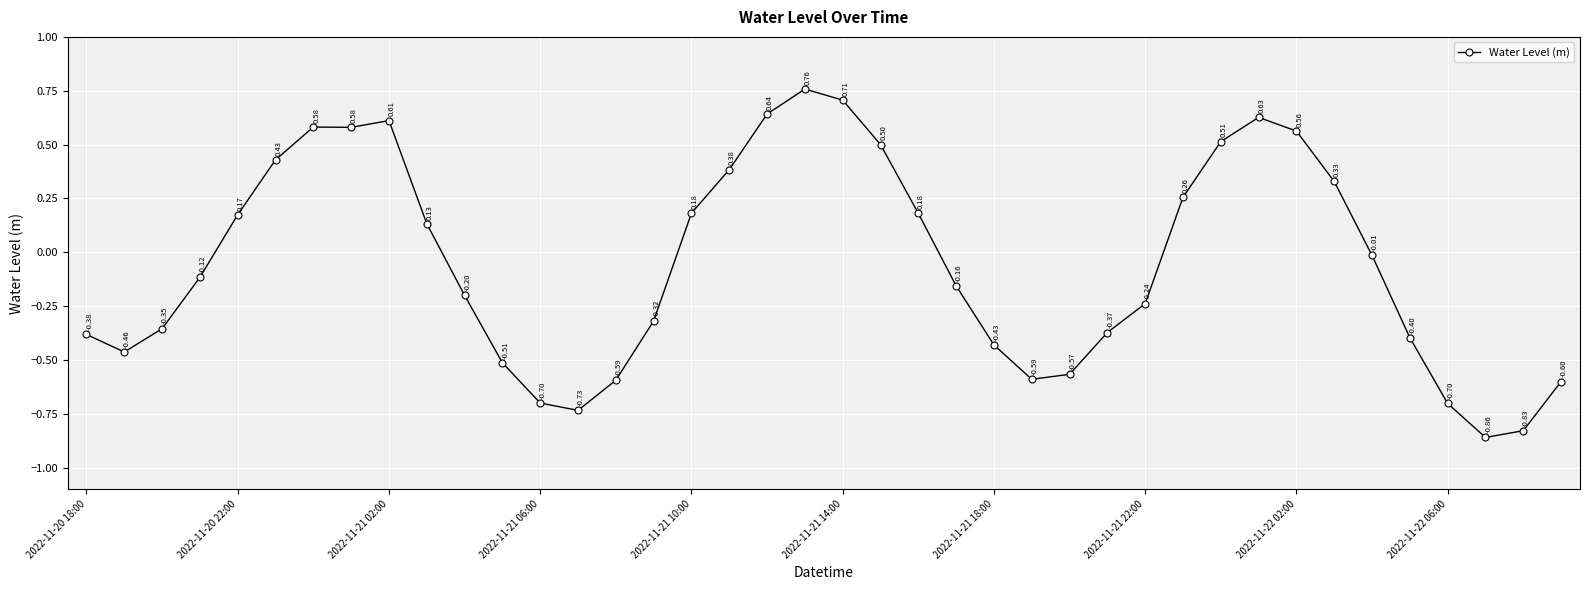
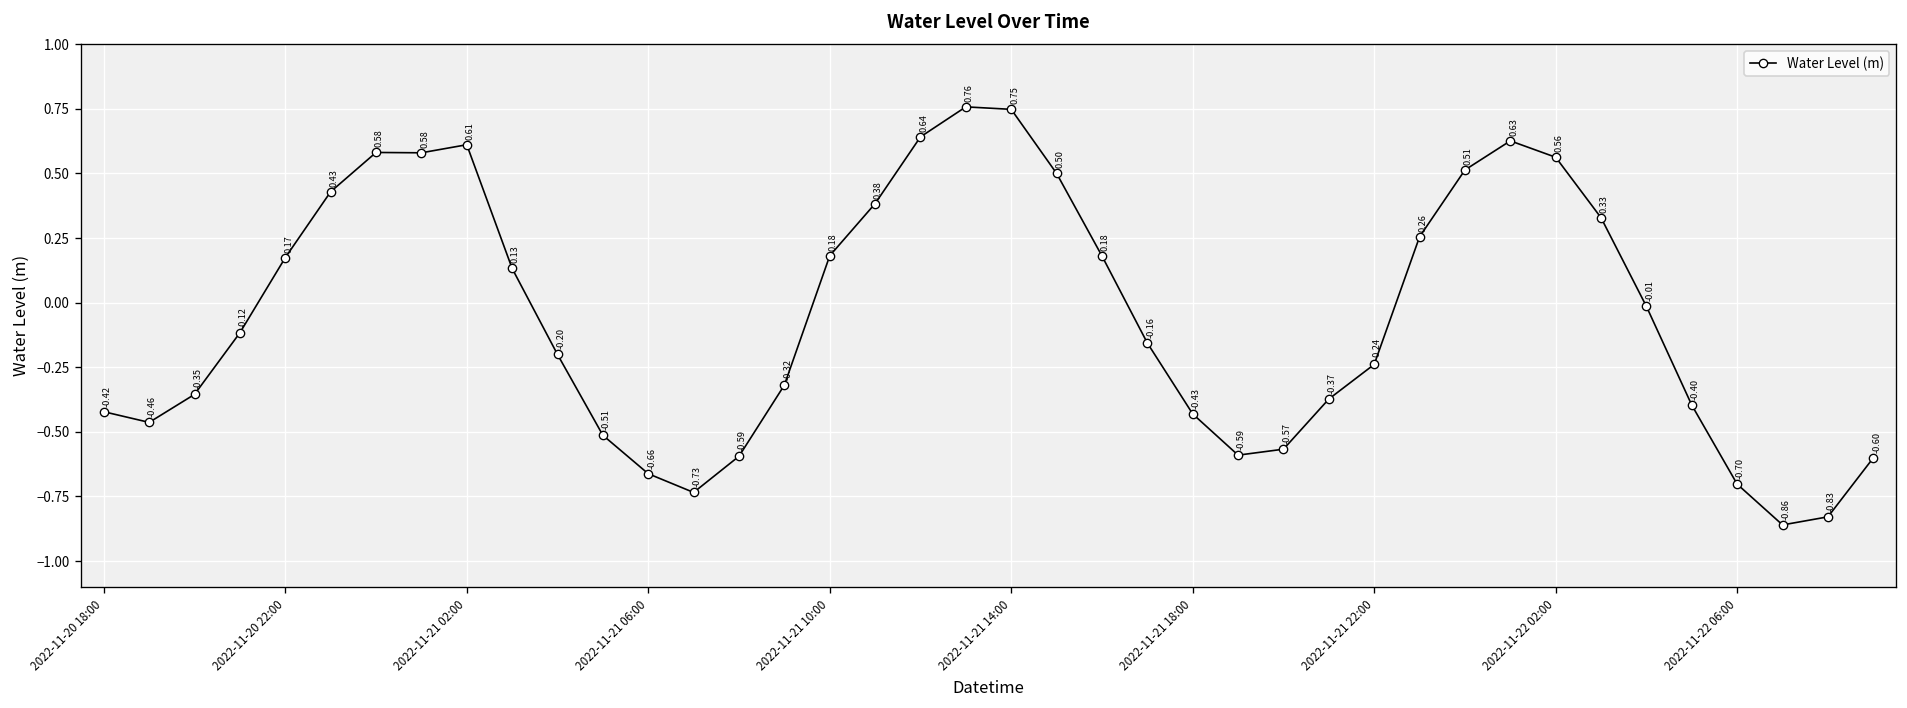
  {
-   "2022-11-20 18:00": -0.38,
+   "2022-11-20 18:00": -0.42,
    "2022-11-20 22:00": 0.17,
    "2022-11-21 02:00": 0.61,
-   "2022-11-21 06:00": -0.70,
+   "2022-11-21 06:00": -0.66,
    "2022-11-21 10:00": 0.18,
-   "2022-11-21 14:00": 0.71,
+   "2022-11-21 14:00": 0.75,
    "2022-11-21 18:00": -0.43,
    "2022-11-21 22:00": -0.24,
    "2022-11-22 02:00": 0.56,
    "2022-11-22 06:00": -0.70
  }
